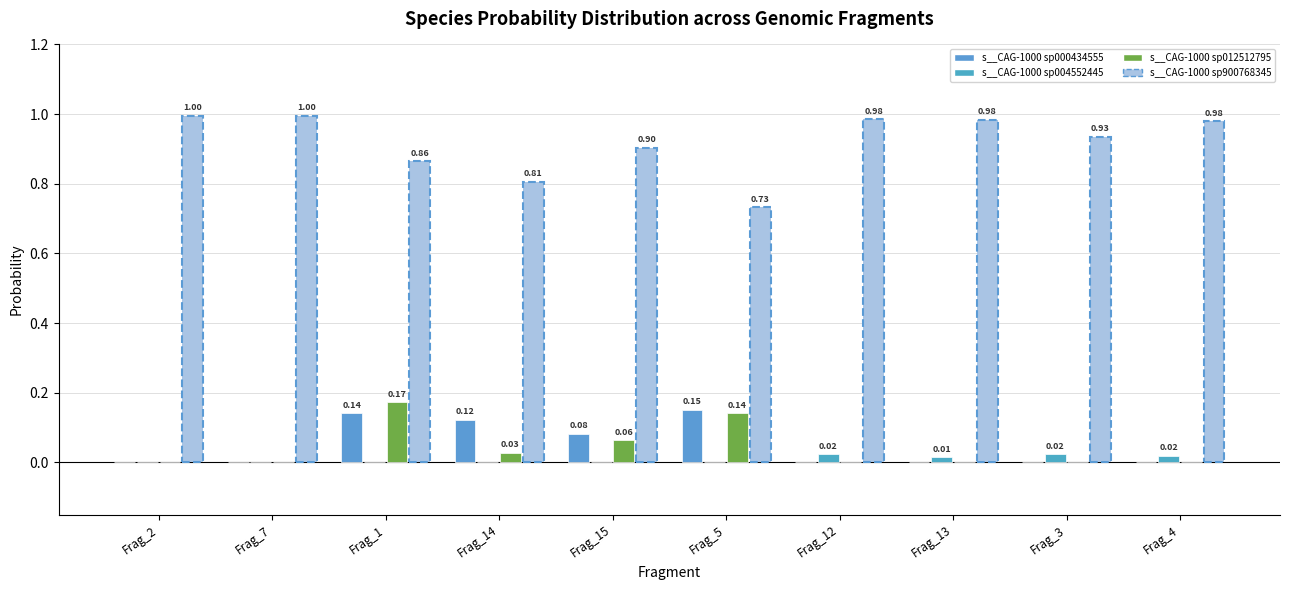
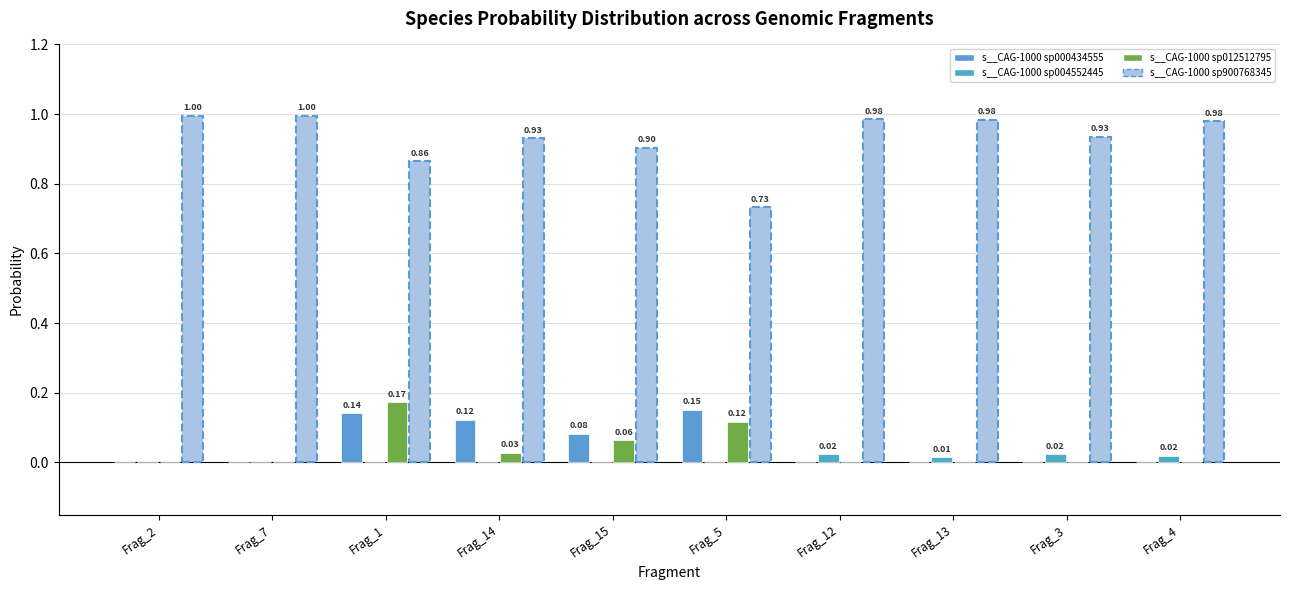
  {
    "s__CAG-1000 sp012512795": {
      "Frag_1": 0.17,
      "Frag_14": 0.03,
      "Frag_15": 0.06,
-     "Frag_5": 0.14
+     "Frag_5": 0.12
    },
    "s__CAG-1000 sp900768345": {
      "Frag_2": 1.00,
      "Frag_7": 1.00,
      "Frag_1": 0.86,
-     "Frag_14": 0.81,
+     "Frag_14": 0.93,
      "Frag_15": 0.90,
      "Frag_5": 0.73,
      "Frag_12": 0.98,
      "Frag_13": 0.98,
      "Frag_3": 0.93,
      "Frag_4": 0.98
    }
  }
